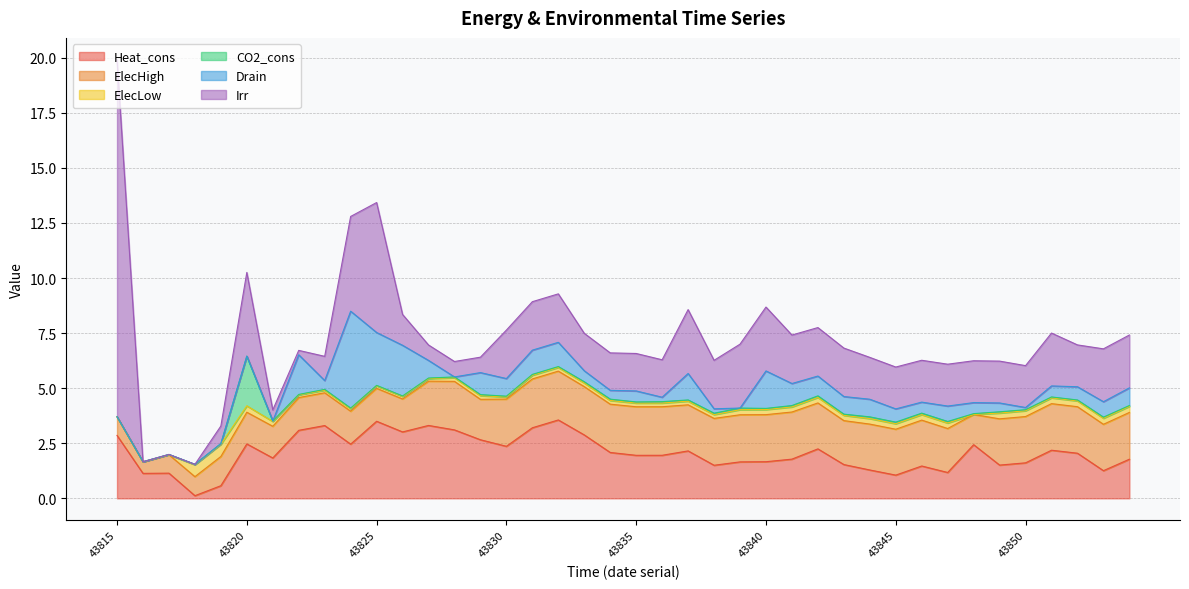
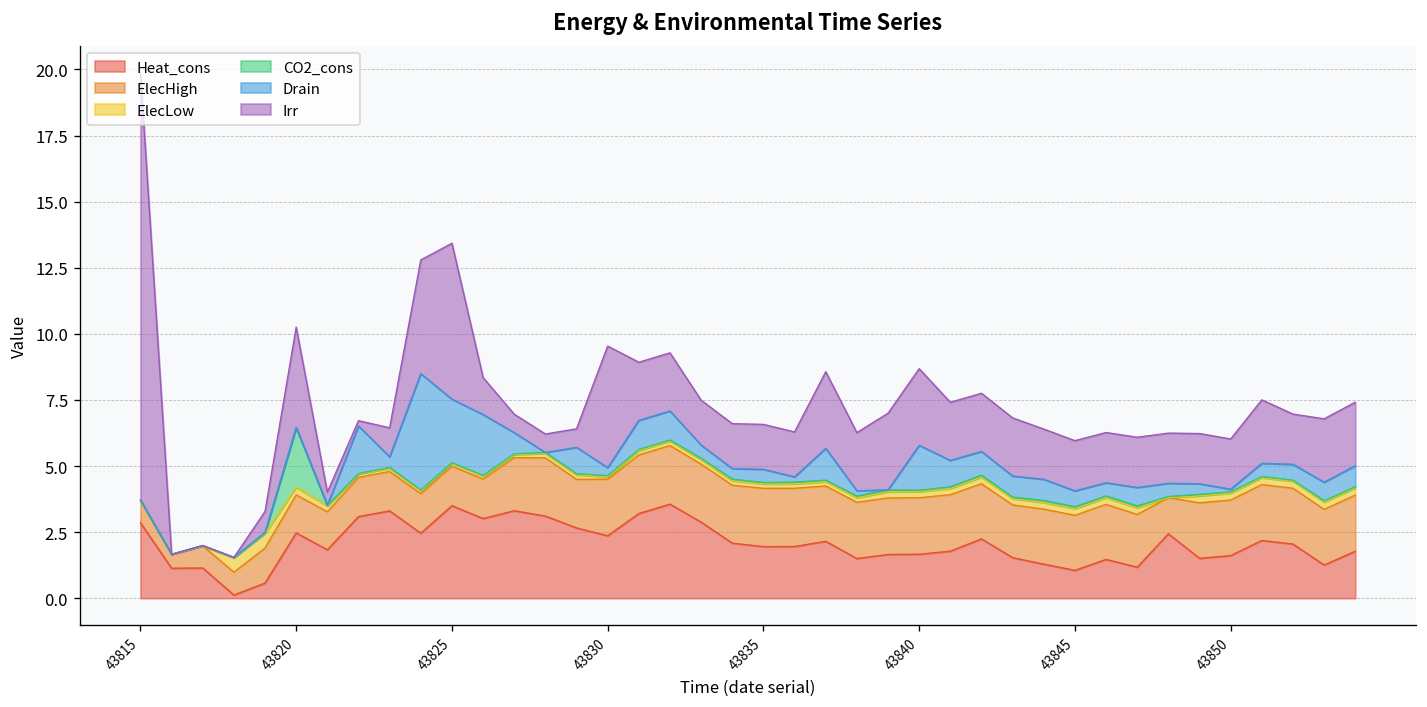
  {
    "ElecLow": {
      "43820": 0.3
    },
    "Drain": {
      "43825": 2.4,
-     "43830": 0.8,
+     "43830": 0.3,
      "43835": 0.5,
      "43840": 1.7,
      "43845": 0.6
    },
    "Irr": {
      "43820": 3.8,
      "43825": 5.9,
-     "43830": 2.2,
+     "43830": 4.6,
      "43835": 1.7,
      "43840": 2.9,
      "43845": 1.9,
      "43850": 1.9
    }
  }
